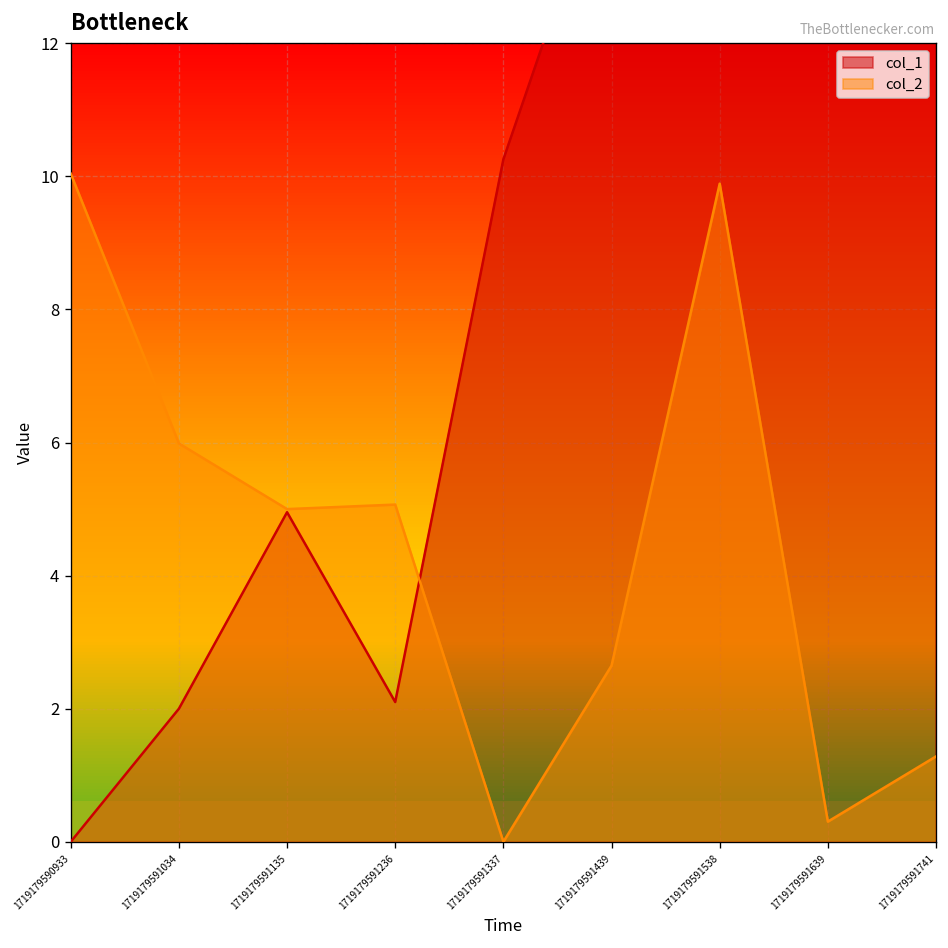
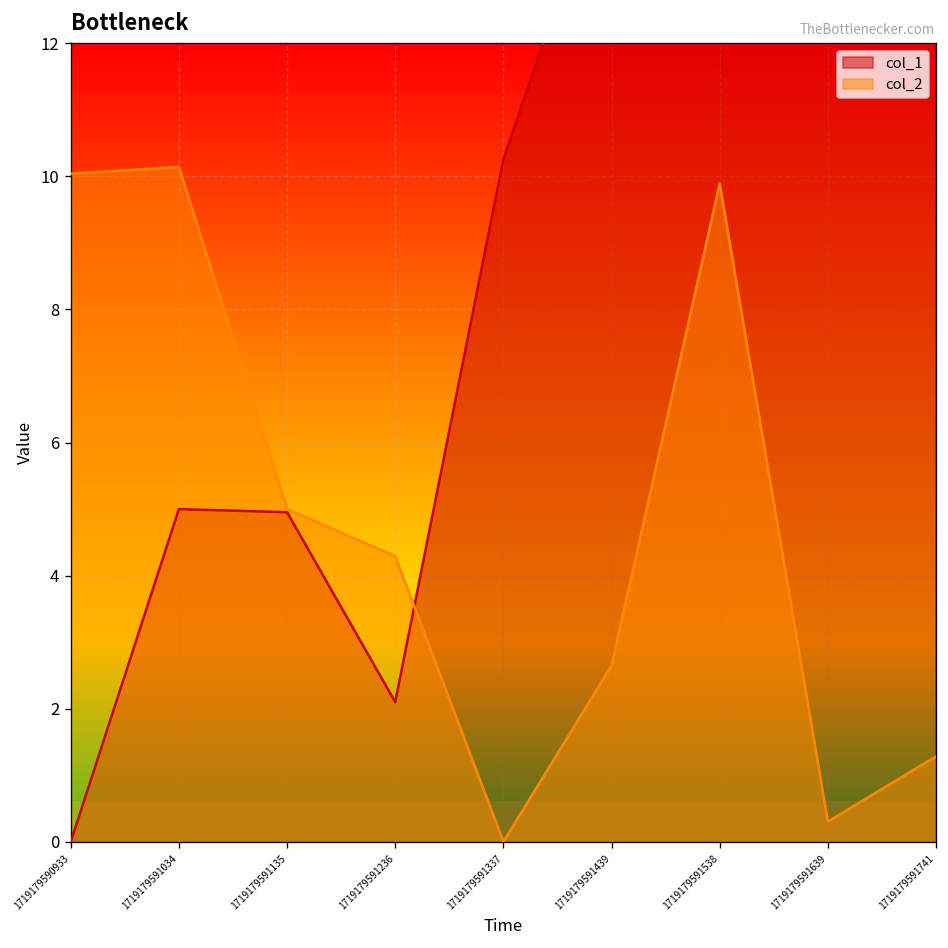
  {
    "col_1": {
      "1719179590933": 0,
-     "1719179591034": 2,
+     "1719179591034": 5,
      "1719179591135": 5.0,
      "1719179591236": 2.1,
      "1719179591337": 10.3
    },
    "col_2": {
      "1719179590933": 10.0,
-     "1719179591034": 6.0,
+     "1719179591034": 10.1,
      "1719179591135": 5.0,
-     "1719179591236": 5.1,
+     "1719179591236": 4.3,
      "1719179591337": 0.0,
      "1719179591439": 2.6,
      "1719179591538": 9.9,
      "1719179591639": 0.3,
      "1719179591741": 1.3
    }
  }
